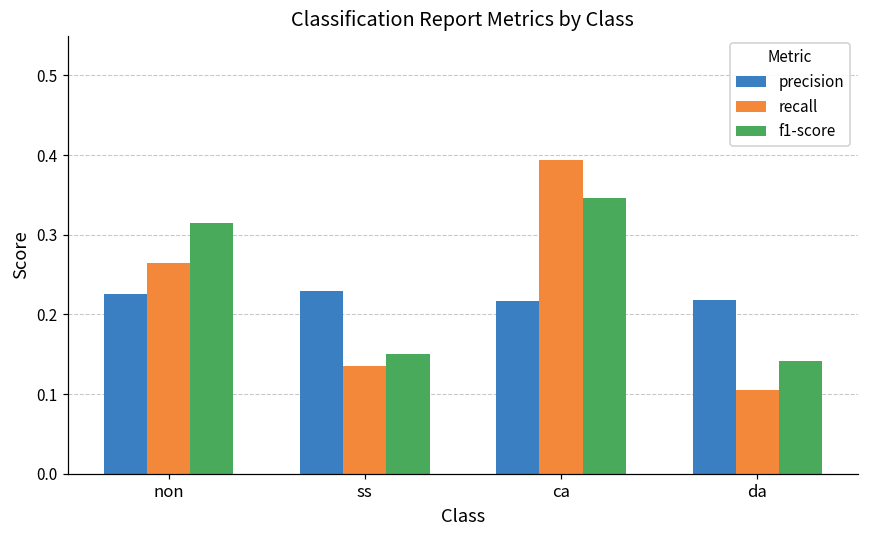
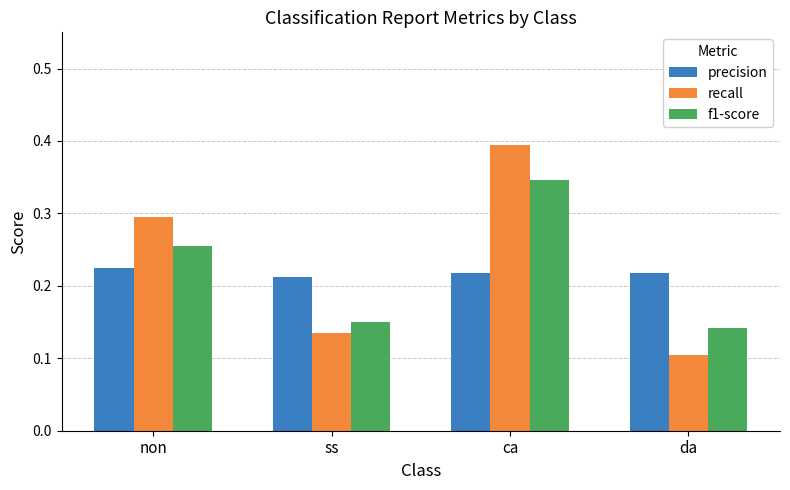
  {
    "precision": {
      "non": 0.23,
-     "ss": 0.23,
+     "ss": 0.21,
      "ca": 0.22,
      "da": 0.22
    },
    "recall": {
-     "non": 0.26,
+     "non": 0.29,
      "ss": 0.14,
      "ca": 0.39,
      "da": 0.11
    },
    "f1-score": {
-     "non": 0.32,
+     "non": 0.26,
      "ss": 0.15,
      "ca": 0.35,
      "da": 0.14
    }
  }
